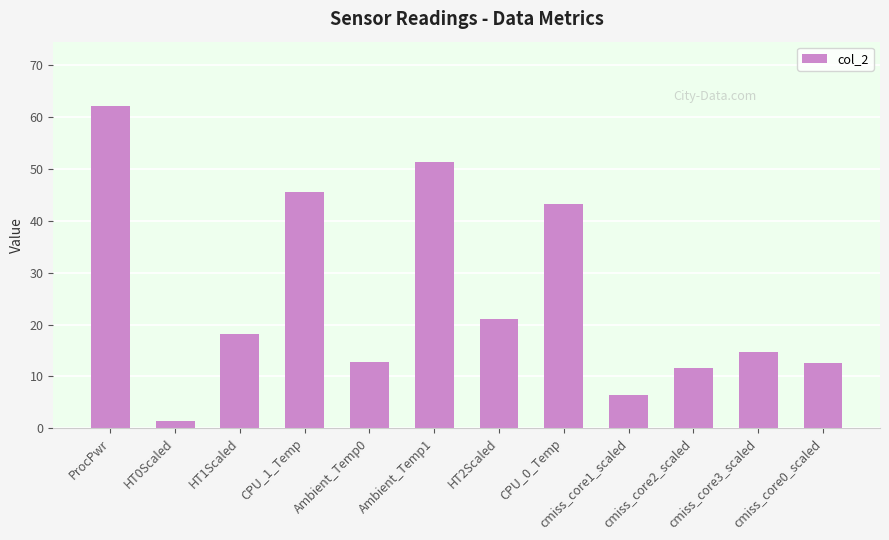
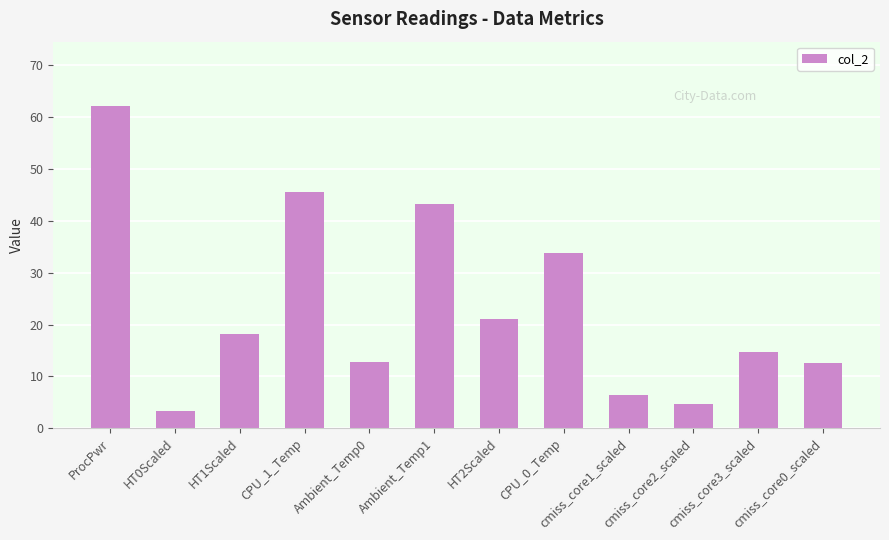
  {
    "ProcPwr": 62,
-   "HT0Scaled": 1,
+   "HT0Scaled": 3,
    "HT1Scaled": 18,
    "CPU_1_Temp": 46,
    "Ambient_Temp0": 13,
-   "Ambient_Temp1": 51,
+   "Ambient_Temp1": 43,
    "HT2Scaled": 21,
-   "CPU_0_Temp": 43,
+   "CPU_0_Temp": 34,
    "cmiss_core1_scaled": 6,
-   "cmiss_core2_scaled": 12,
+   "cmiss_core2_scaled": 5,
    "cmiss_core3_scaled": 15,
    "cmiss_core0_scaled": 13
  }
